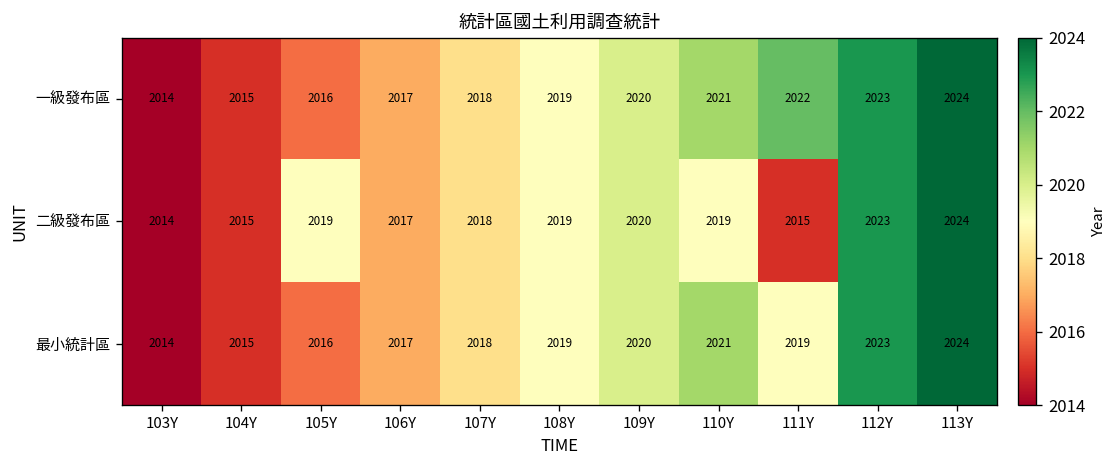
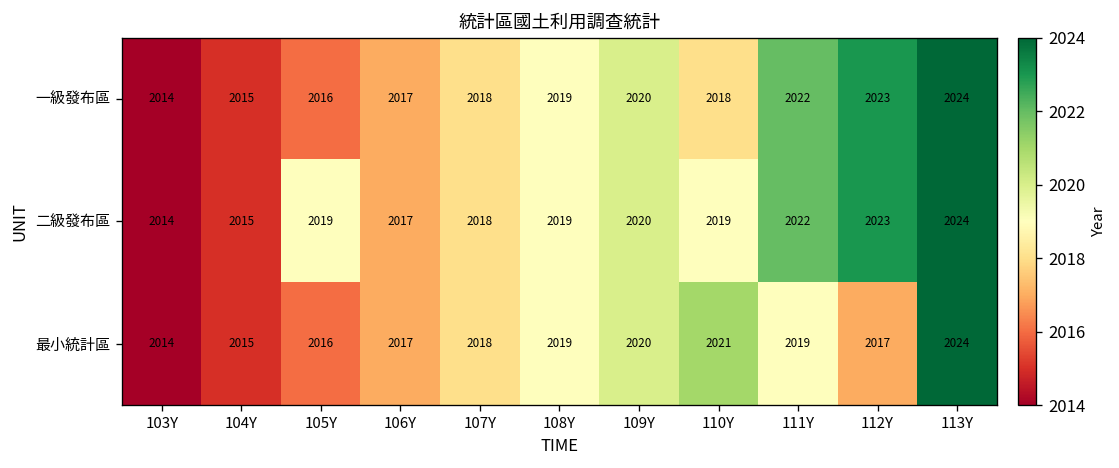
  {
    "一級發布區": {
      "103Y": 2014,
      "104Y": 2015,
      "105Y": 2016,
      "106Y": 2017,
      "107Y": 2018,
      "108Y": 2019,
      "109Y": 2020,
-     "110Y": 2021,
+     "110Y": 2018,
      "111Y": 2022,
      "112Y": 2023,
      "113Y": 2024
    },
    "二級發布區": {
      "103Y": 2014,
      "104Y": 2015,
      "105Y": 2019,
      "106Y": 2017,
      "107Y": 2018,
      "108Y": 2019,
      "109Y": 2020,
      "110Y": 2019,
-     "111Y": 2015,
+     "111Y": 2022,
      "112Y": 2023,
      "113Y": 2024
    },
    "最小統計區": {
      "103Y": 2014,
      "104Y": 2015,
      "105Y": 2016,
      "106Y": 2017,
      "107Y": 2018,
      "108Y": 2019,
      "109Y": 2020,
      "110Y": 2021,
      "111Y": 2019,
-     "112Y": 2023,
+     "112Y": 2017,
      "113Y": 2024
    }
  }
